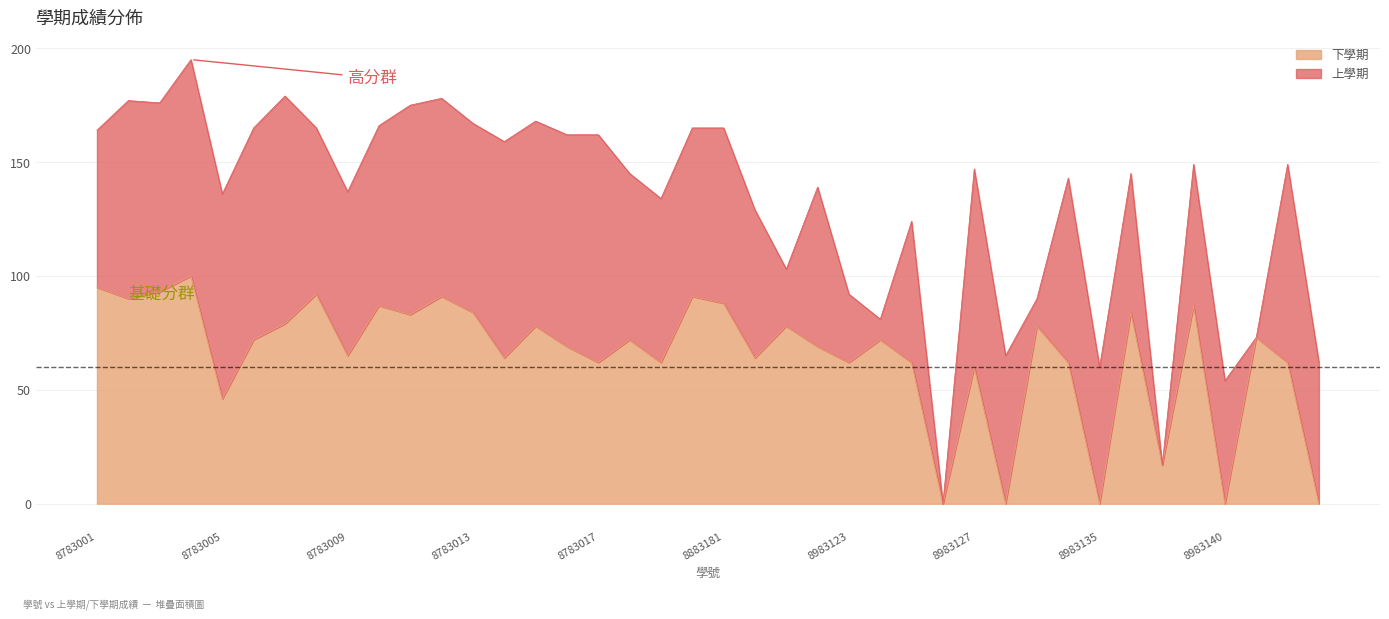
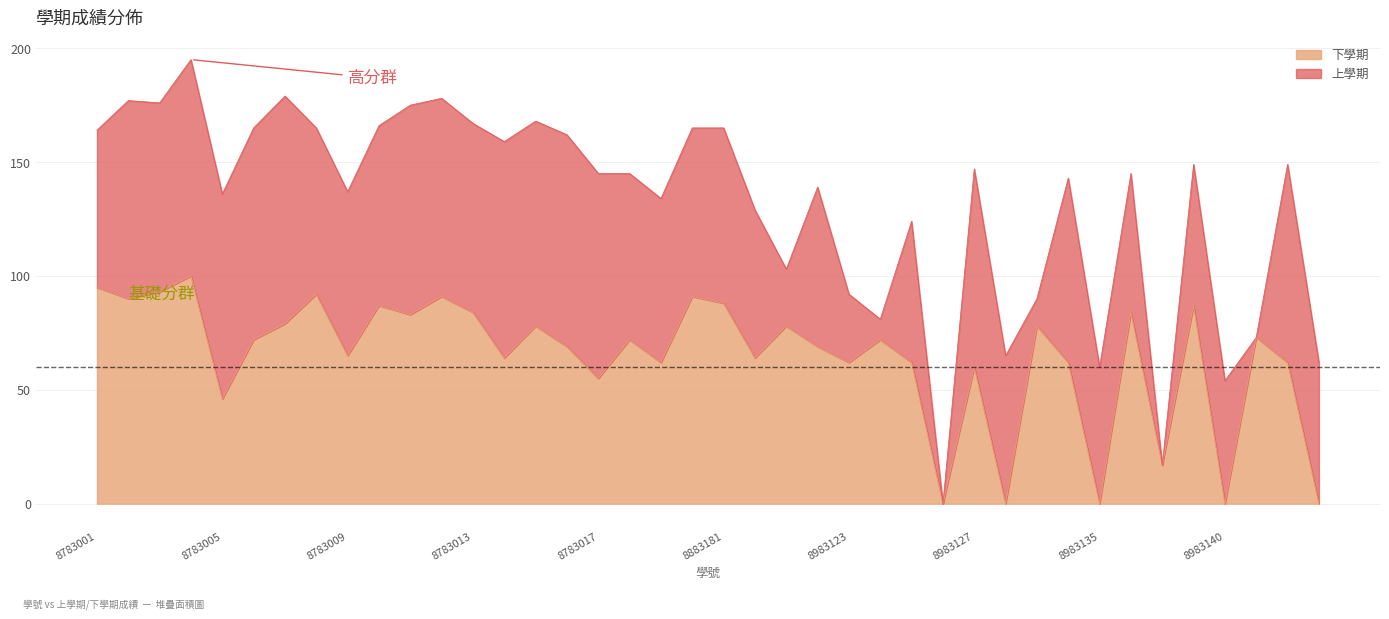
  {
    "下學期": {
      "8783001": 95,
      "8783005": 46,
      "8783009": 65,
      "8783013": 84,
-     "8783017": 62,
+     "8783017": 55,
      "8883181": 88,
      "8983123": 62,
      "8983127": 60,
      "8983135": 0,
      "8983140": 0
    },
    "上學期": {
      "8783001": 69,
      "8783005": 90,
      "8783009": 72,
      "8783013": 83,
-     "8783017": 100,
+     "8783017": 90,
      "8883181": 77,
      "8983123": 30,
      "8983127": 87,
      "8983135": 60,
      "8983140": 54
    }
  }
